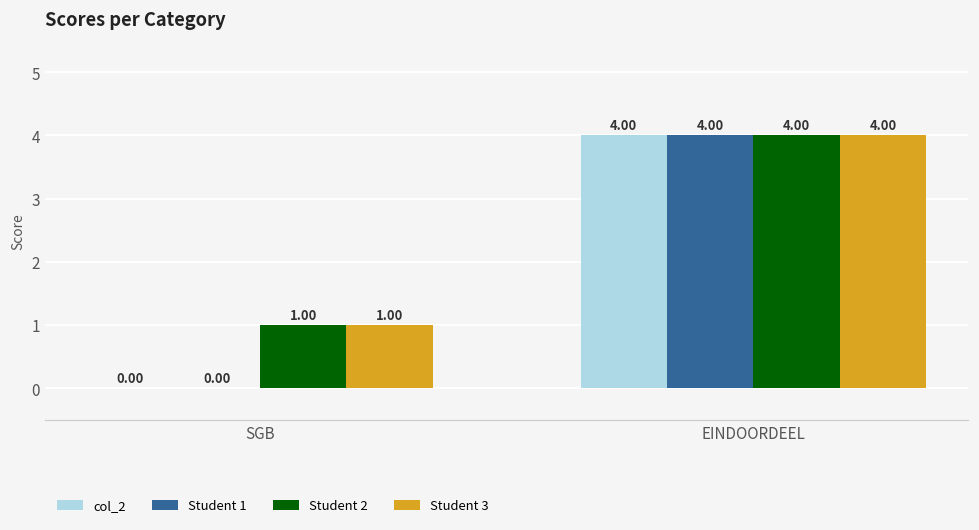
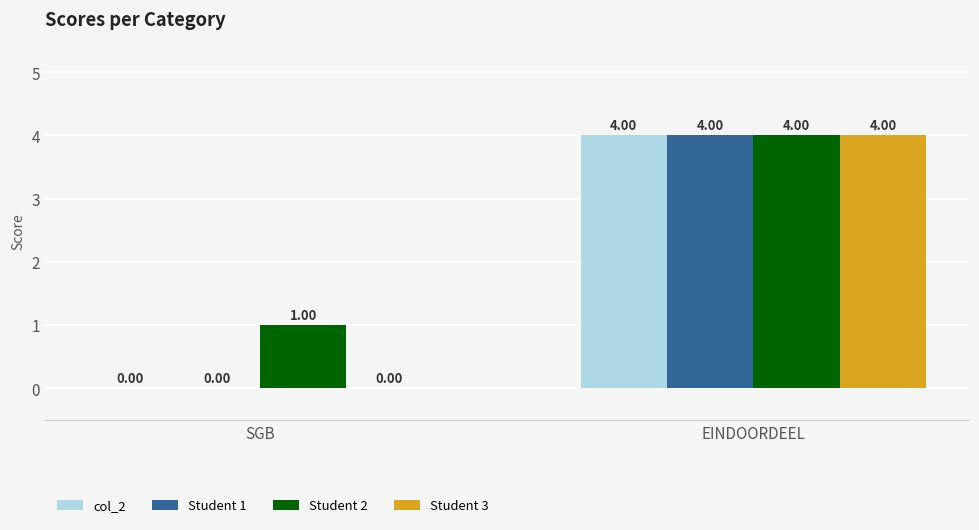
  {
    "col_2": {
      "SGB": 0.00,
      "EINDOORDEEL": 4.00
    },
    "Student 1": {
      "SGB": 0.00,
      "EINDOORDEEL": 4.00
    },
    "Student 2": {
      "SGB": 1.00,
      "EINDOORDEEL": 4.00
    },
    "Student 3": {
-     "SGB": 1.00,
+     "SGB": 0.00,
      "EINDOORDEEL": 4.00
    }
  }
